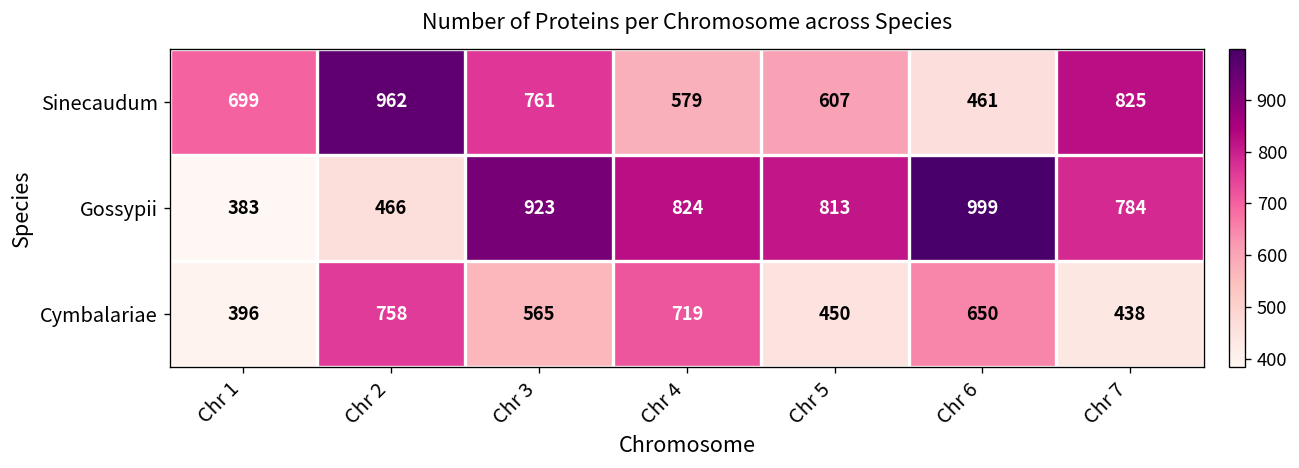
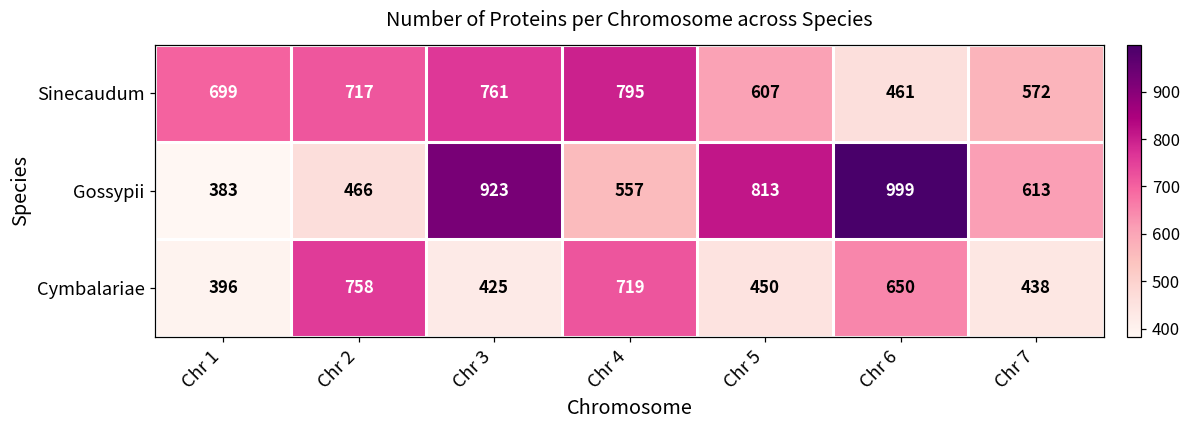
  {
    "Sinecaudum": {
      "Chr 1": 699,
-     "Chr 2": 962,
+     "Chr 2": 717,
      "Chr 3": 761,
-     "Chr 4": 579,
+     "Chr 4": 795,
      "Chr 5": 607,
      "Chr 6": 461,
-     "Chr 7": 825
+     "Chr 7": 572
    },
    "Gossypii": {
      "Chr 1": 383,
      "Chr 2": 466,
      "Chr 3": 923,
-     "Chr 4": 824,
+     "Chr 4": 557,
      "Chr 5": 813,
      "Chr 6": 999,
-     "Chr 7": 784
+     "Chr 7": 613
    },
    "Cymbalariae": {
      "Chr 1": 396,
      "Chr 2": 758,
-     "Chr 3": 565,
+     "Chr 3": 425,
      "Chr 4": 719,
      "Chr 5": 450,
      "Chr 6": 650,
      "Chr 7": 438
    }
  }
